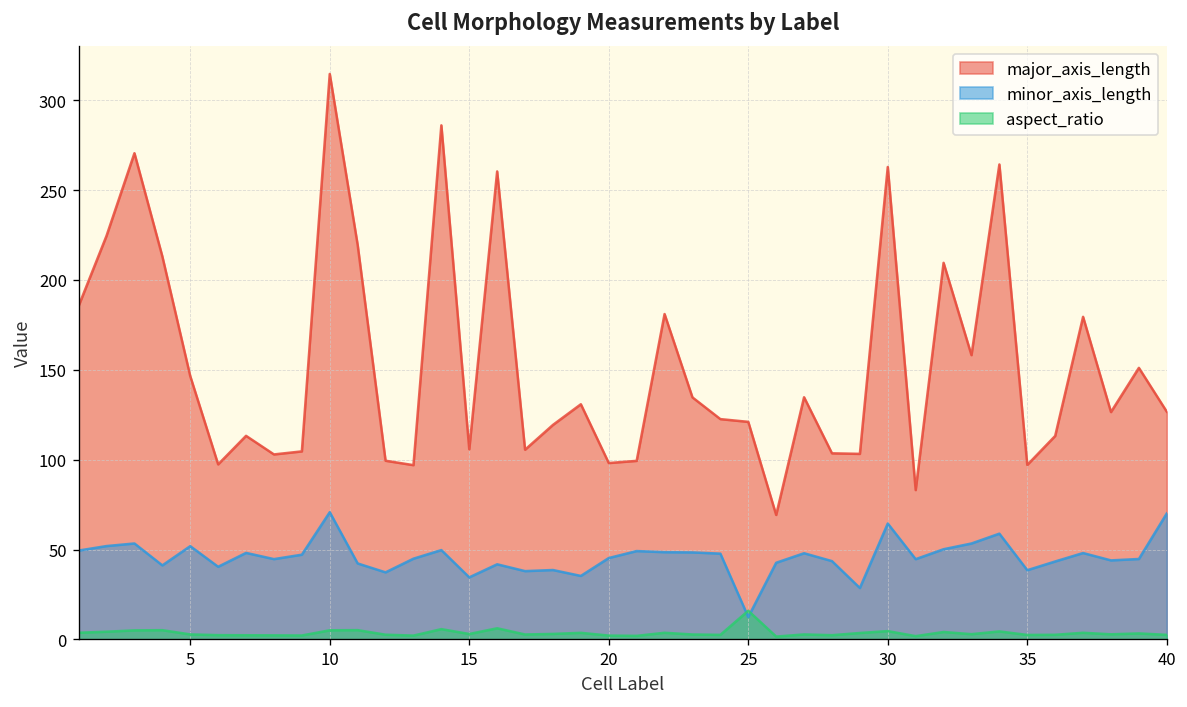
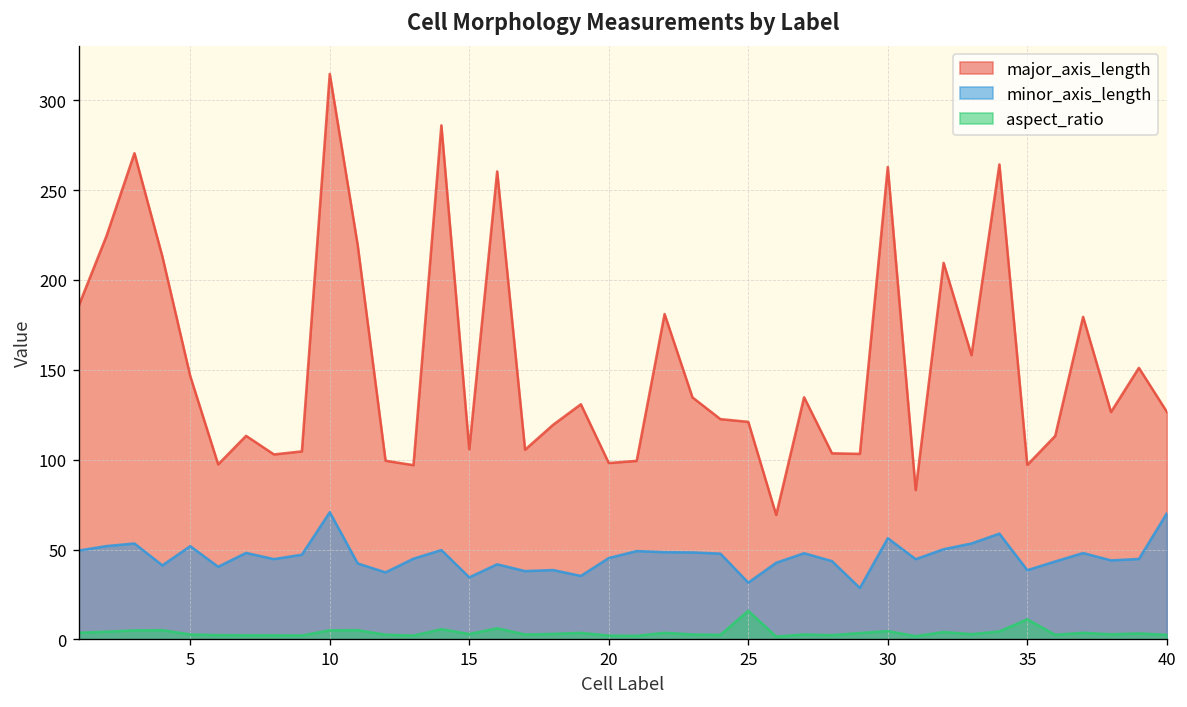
  {
    "major_axis_length": {
      "5": 147,
      "10": 315,
      "15": 106,
      "20": 98,
      "25": 121,
      "30": 263,
      "35": 97,
      "40": 127
    },
    "minor_axis_length": {
      "5": 52,
      "10": 71,
      "15": 35,
      "20": 45,
-     "25": 12,
-     "30": 65,
+     "25": 32,
+     "30": 56,
      "35": 39,
      "40": 70
    },
    "aspect_ratio": {
      "5": 3,
      "10": 5,
      "15": 3,
      "20": 2,
      "25": 16,
      "30": 5,
-     "35": 3,
+     "35": 11,
      "40": 3
    }
  }
